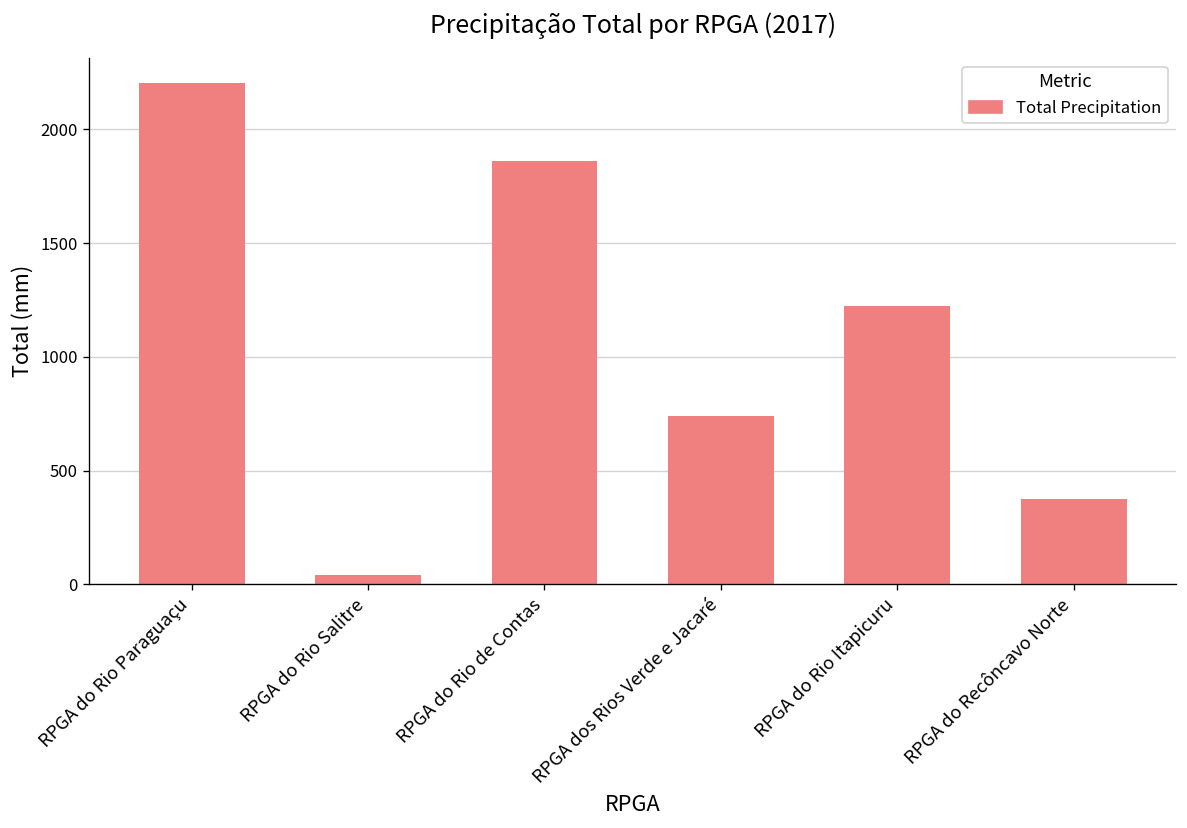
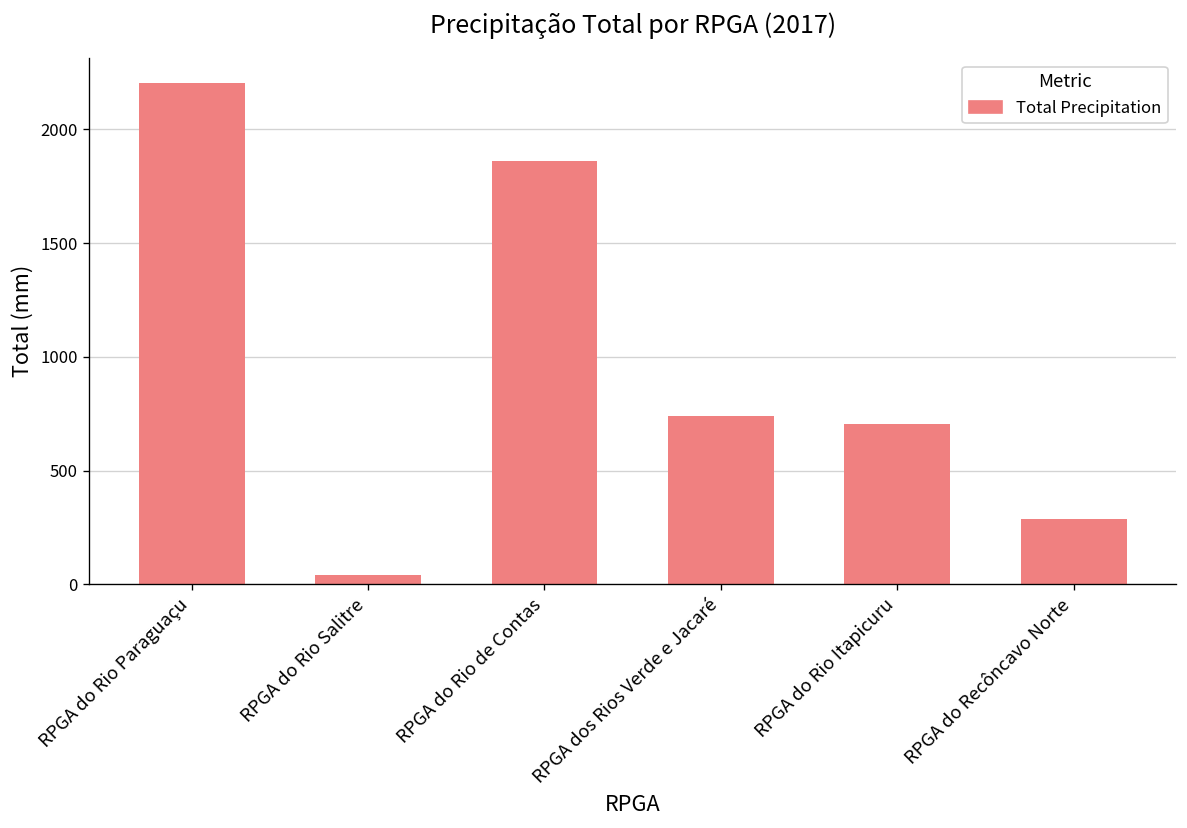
  {
    "RPGA do Rio Paraguaçu": 2200,
    "RPGA do Rio Salitre": 40,
    "RPGA do Rio de Contas": 1860,
    "RPGA dos Rios Verde e Jacaré": 740,
-   "RPGA do Rio Itapicuru": 1230,
-   "RPGA do Recôncavo Norte": 380
+   "RPGA do Rio Itapicuru": 710,
+   "RPGA do Recôncavo Norte": 290
  }
